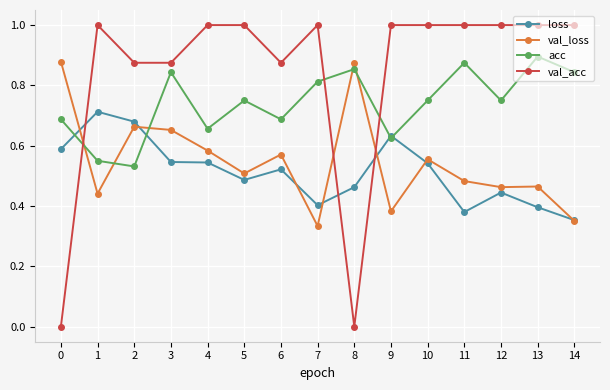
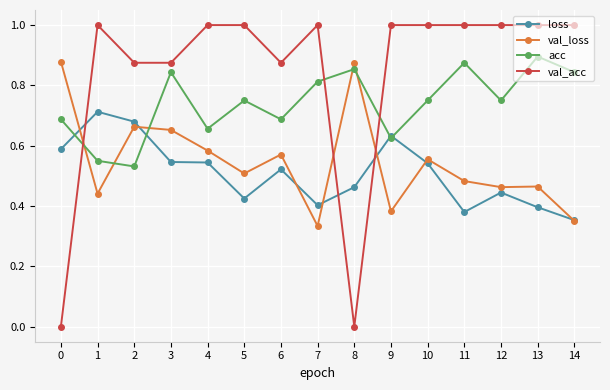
  {
    "loss": {
      "0": 0.59,
      "1": 0.71,
      "2": 0.68,
      "3": 0.55,
      "4": 0.54,
-     "5": 0.49,
+     "5": 0.42,
      "6": 0.52,
      "7": 0.40,
      "8": 0.46,
      "10": 0.54,
      "11": 0.38,
      "12": 0.44,
      "13": 0.40
    },
    "acc": {
      "0": 0.69,
      "1": 0.55,
      "2": 0.53,
      "3": 0.84,
      "4": 0.66,
      "5": 0.75,
      "6": 0.69,
      "7": 0.81,
      "8": 0.85,
      "10": 0.75,
      "11": 0.88,
      "12": 0.75
    }
  }
